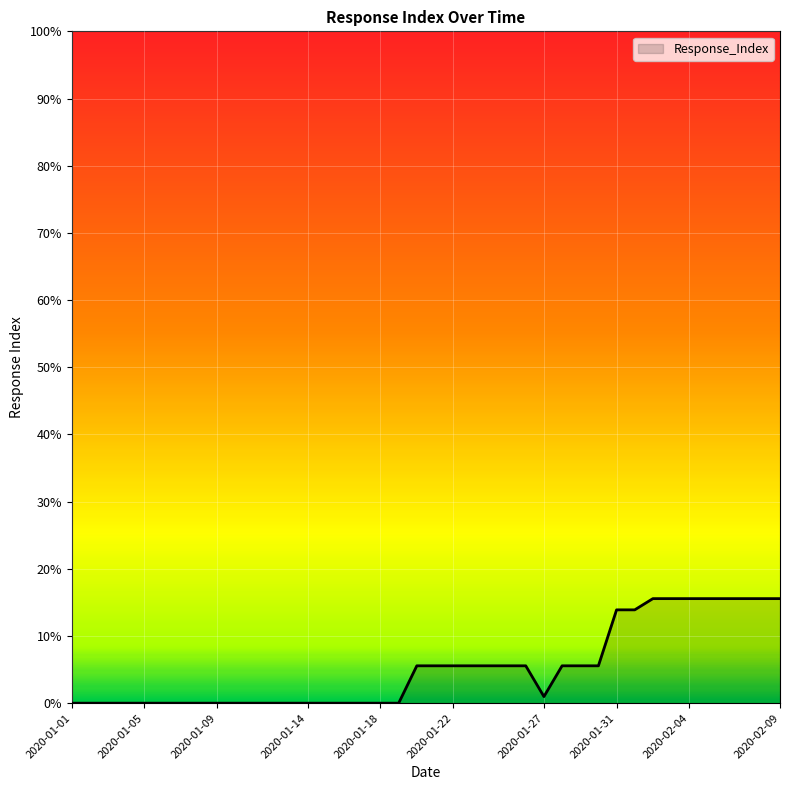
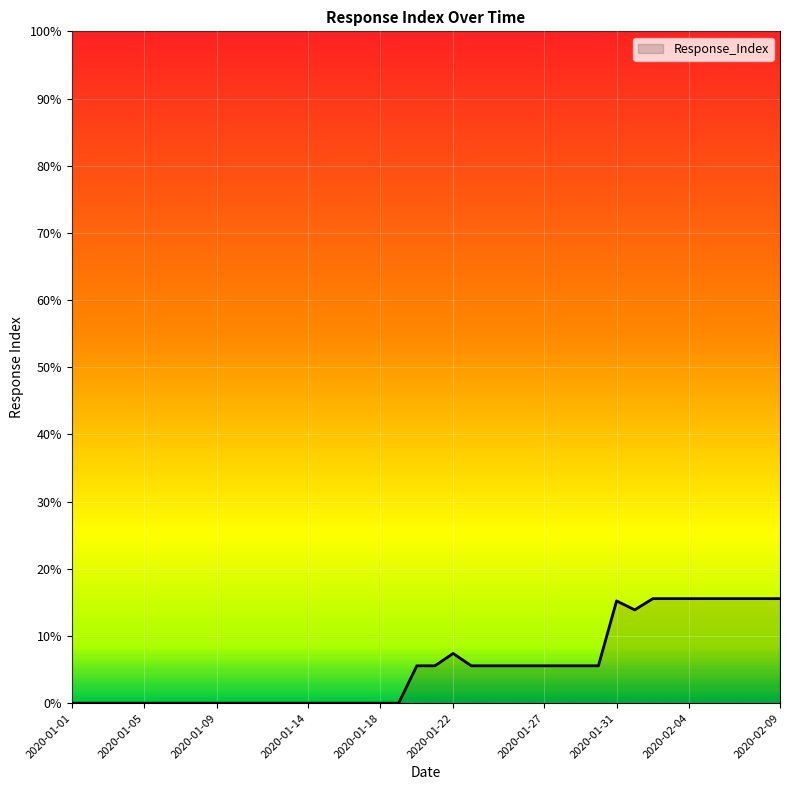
  {
    "2020-01-01": "0%",
    "2020-01-05": "0%",
    "2020-01-09": "0%",
    "2020-01-14": "0%",
    "2020-01-18": "0%",
-   "2020-01-22": "6%",
-   "2020-01-27": "1%",
-   "2020-01-31": "14%",
+   "2020-01-22": "7%",
+   "2020-01-27": "6%",
+   "2020-01-31": "15%",
    "2020-02-04": "16%",
    "2020-02-09": "16%"
  }
